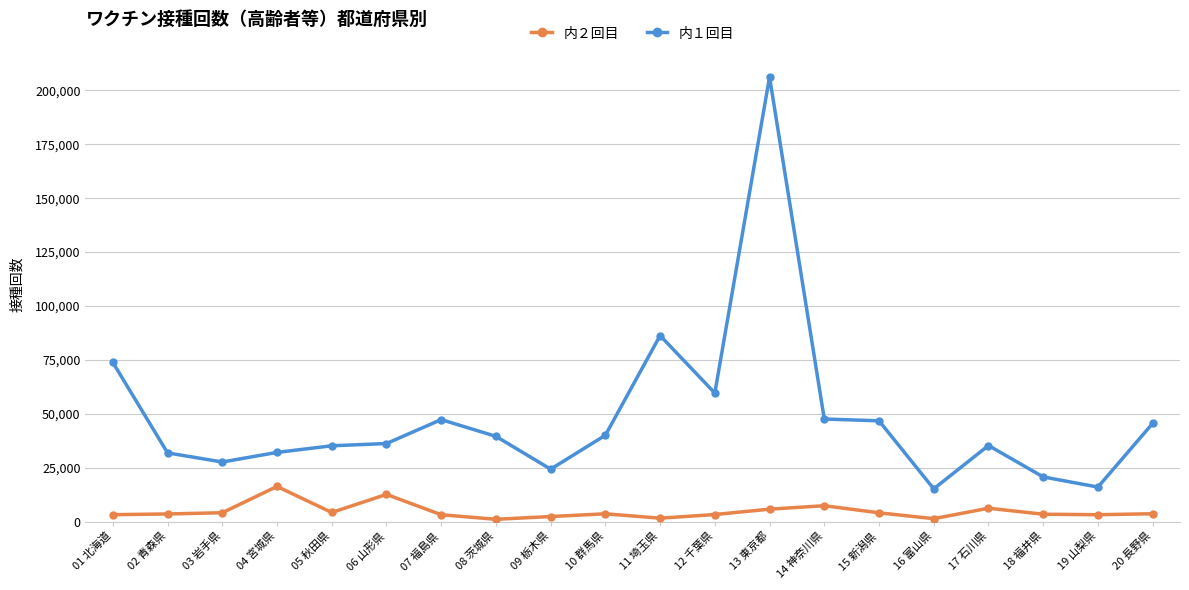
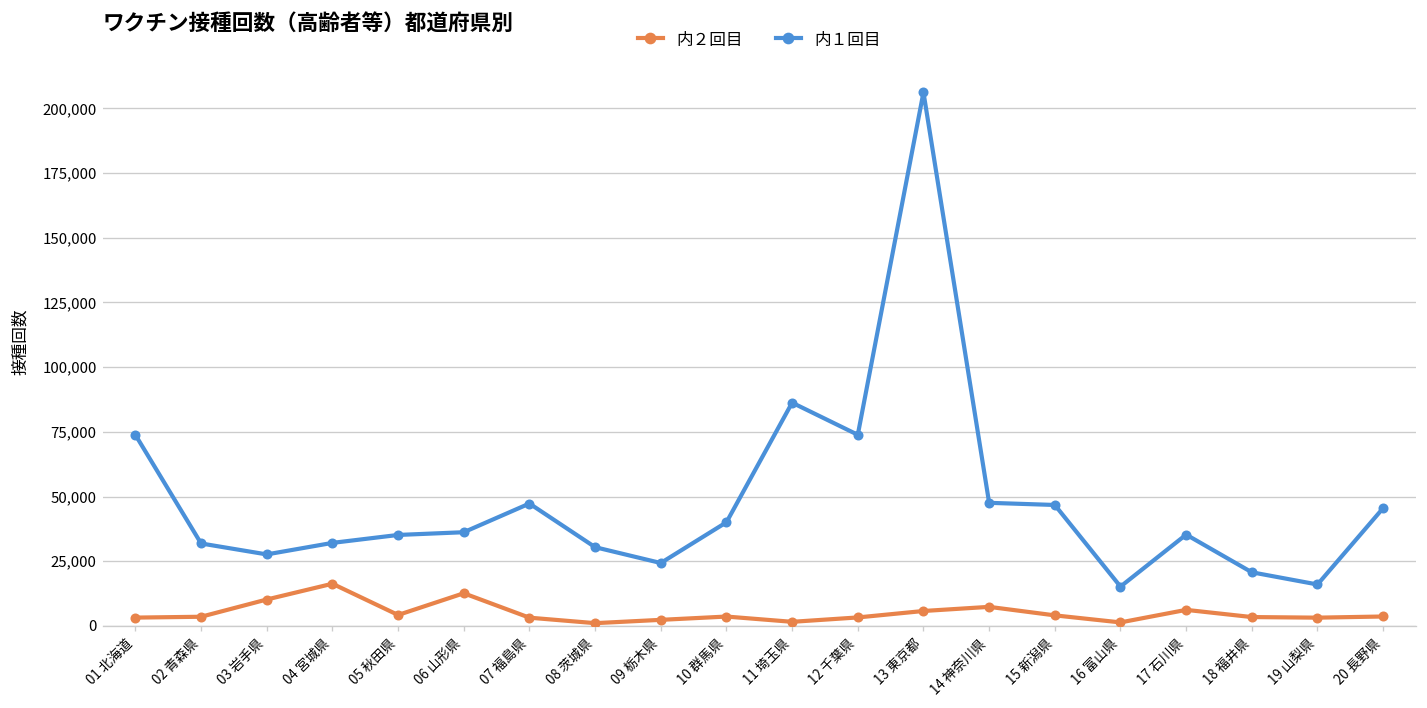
  {
    "内２回目": {
      "01 北海道": "3,000",
      "02 青森県": "4,000",
-     "03 岩手県": "4,000",
+     "03 岩手県": "10,000",
      "04 宮城県": "16,000",
      "05 秋田県": "4,000",
      "06 山形県": "13,000",
      "07 福島県": "3,000",
      "08 茨城県": "1,000",
      "09 栃木県": "2,000",
      "10 群馬県": "4,000",
      "11 埼玉県": "2,000",
      "12 千葉県": "3,000",
      "13 東京都": "6,000",
      "14 神奈川県": "7,000",
      "15 新潟県": "4,000",
      "16 富山県": "1,000",
      "17 石川県": "6,000",
      "18 福井県": "3,000",
      "19 山梨県": "3,000",
      "20 長野県": "4,000"
    },
    "内１回目": {
      "01 北海道": "74,000",
      "02 青森県": "32,000",
      "03 岩手県": "28,000",
      "04 宮城県": "32,000",
      "05 秋田県": "35,000",
      "06 山形県": "36,000",
      "07 福島県": "47,000",
-     "08 茨城県": "40,000",
+     "08 茨城県": "30,000",
      "09 栃木県": "24,000",
      "10 群馬県": "40,000",
      "11 埼玉県": "86,000",
-     "12 千葉県": "60,000",
+     "12 千葉県": "74,000",
      "13 東京都": "206,000",
      "14 神奈川県": "48,000",
      "15 新潟県": "47,000",
      "16 富山県": "15,000",
      "17 石川県": "35,000",
      "18 福井県": "21,000",
      "19 山梨県": "16,000",
      "20 長野県": "46,000"
    }
  }
